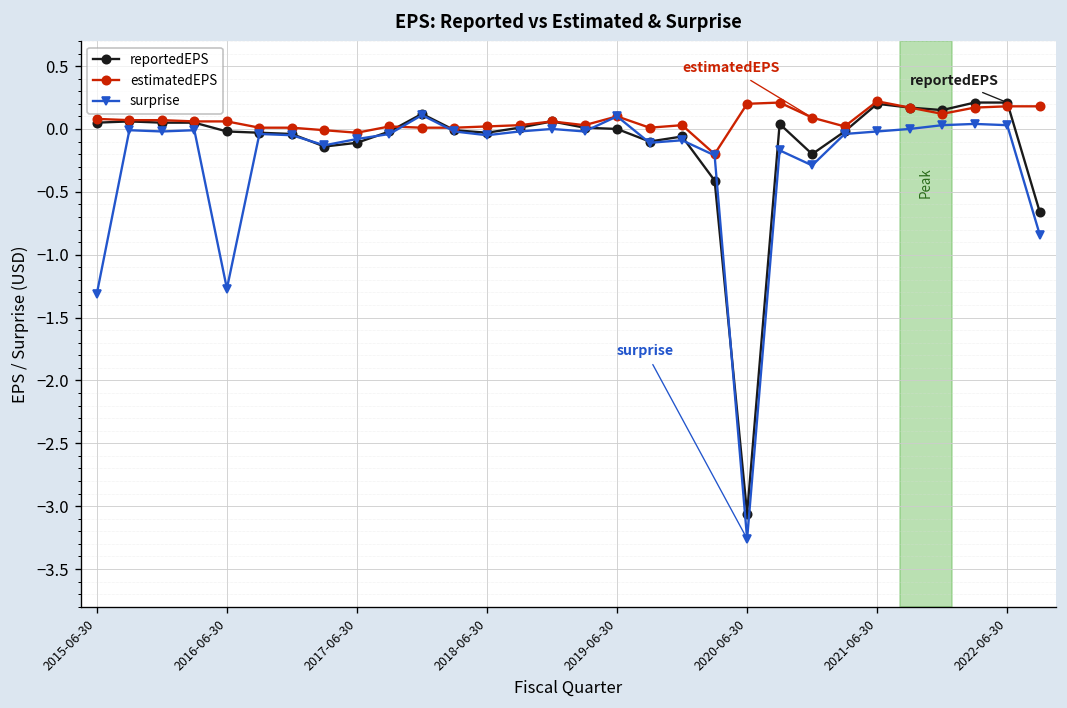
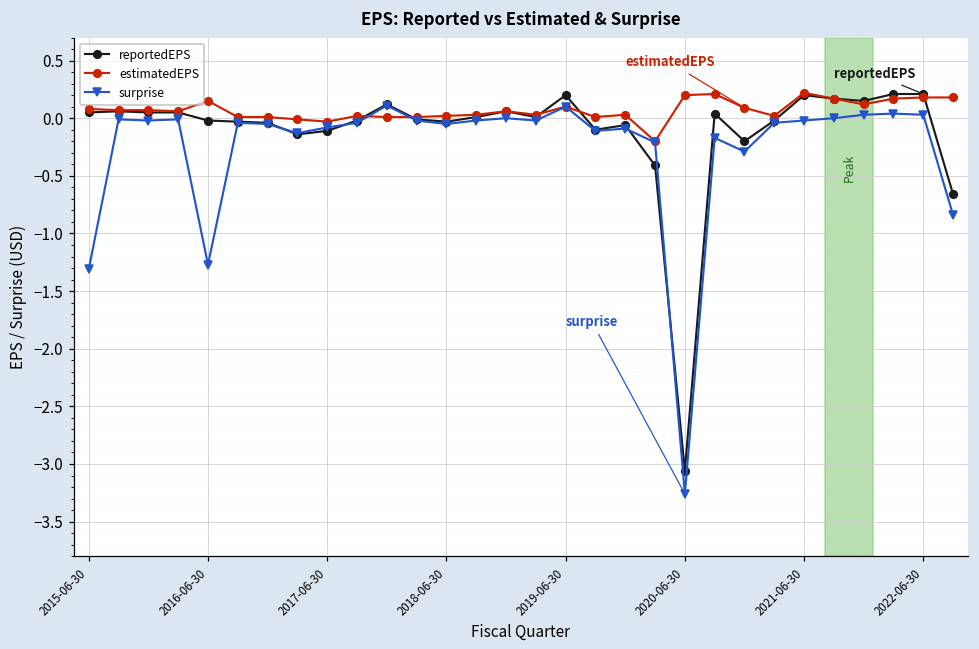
  {
    "reportedEPS": {
      "2015-06-30": 0.05,
      "2016-06-30": 0.0,
      "2017-06-30": -0.1,
-     "2019-06-30": 0.0,
+     "2019-06-30": 0.2,
      "2020-06-30": -3.06,
      "2022-06-30": 0.2
    },
    "estimatedEPS": {
      "2015-06-30": 0.08,
-     "2016-06-30": 0.06,
+     "2016-06-30": 0.15,
      "2017-06-30": -0.03,
      "2018-06-30": 0.02,
      "2020-06-30": 0.20,
      "2022-06-30": 0.18
    },
    "surprise": {
      "2015-06-30": -1.31,
      "2016-06-30": -1.27,
      "2017-06-30": -0.08,
      "2020-06-30": -3.26,
      "2021-06-30": -0.02,
      "2022-06-30": 0.03
    }
  }
